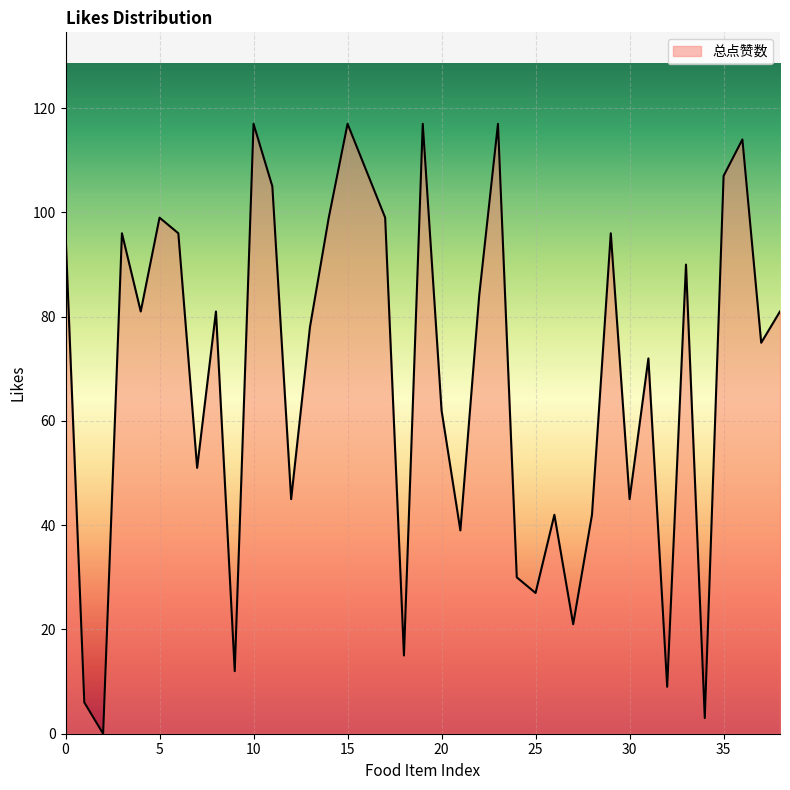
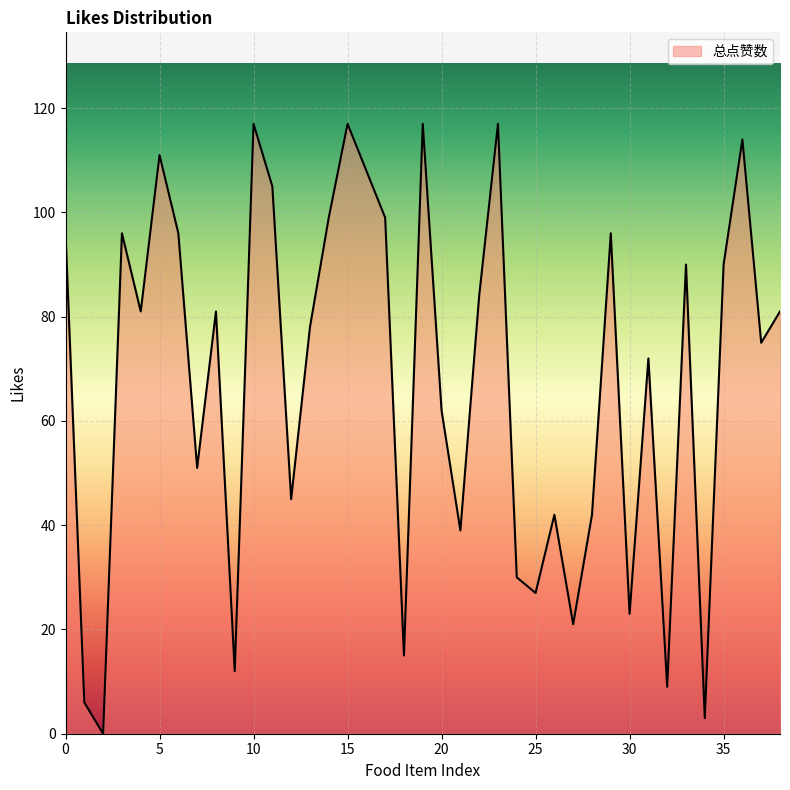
  {
    "0": 96,
-   "5": 99,
+   "5": 111,
    "10": 117,
    "15": 117,
    "20": 62,
    "25": 27,
-   "30": 45,
-   "35": 107
+   "30": 23,
+   "35": 90
  }
